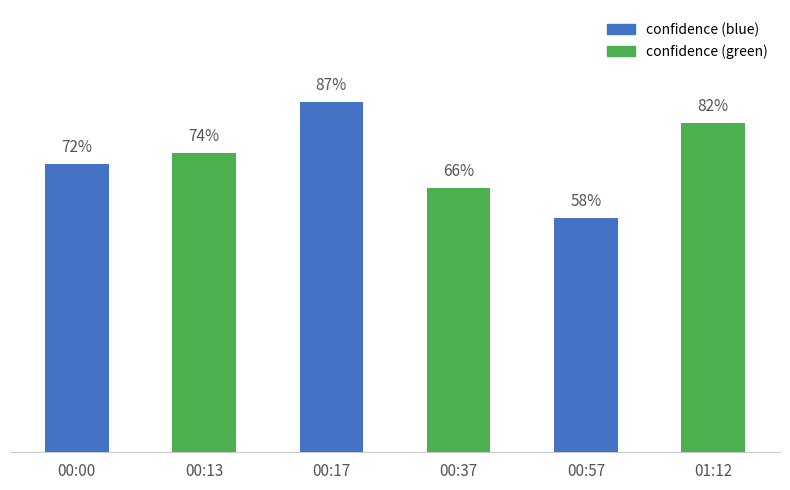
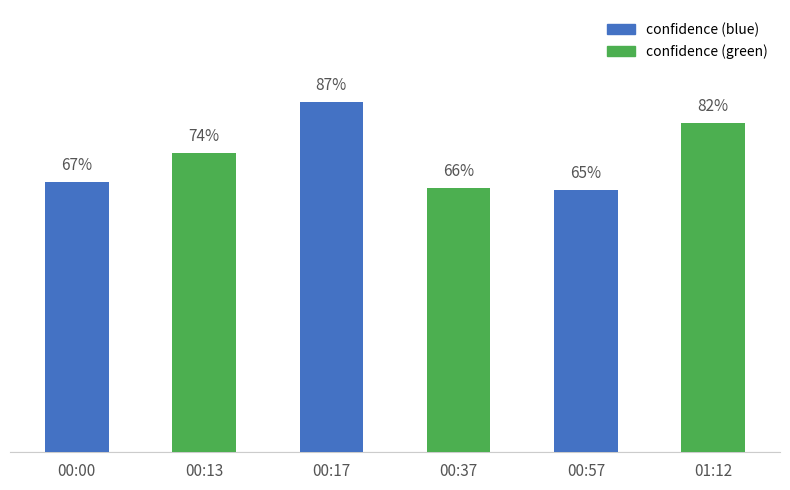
  {
-   "00:00": "72%",
+   "00:00": "67%",
    "00:13": "74%",
    "00:17": "87%",
    "00:37": "66%",
-   "00:57": "58%",
+   "00:57": "65%",
    "01:12": "82%"
  }
